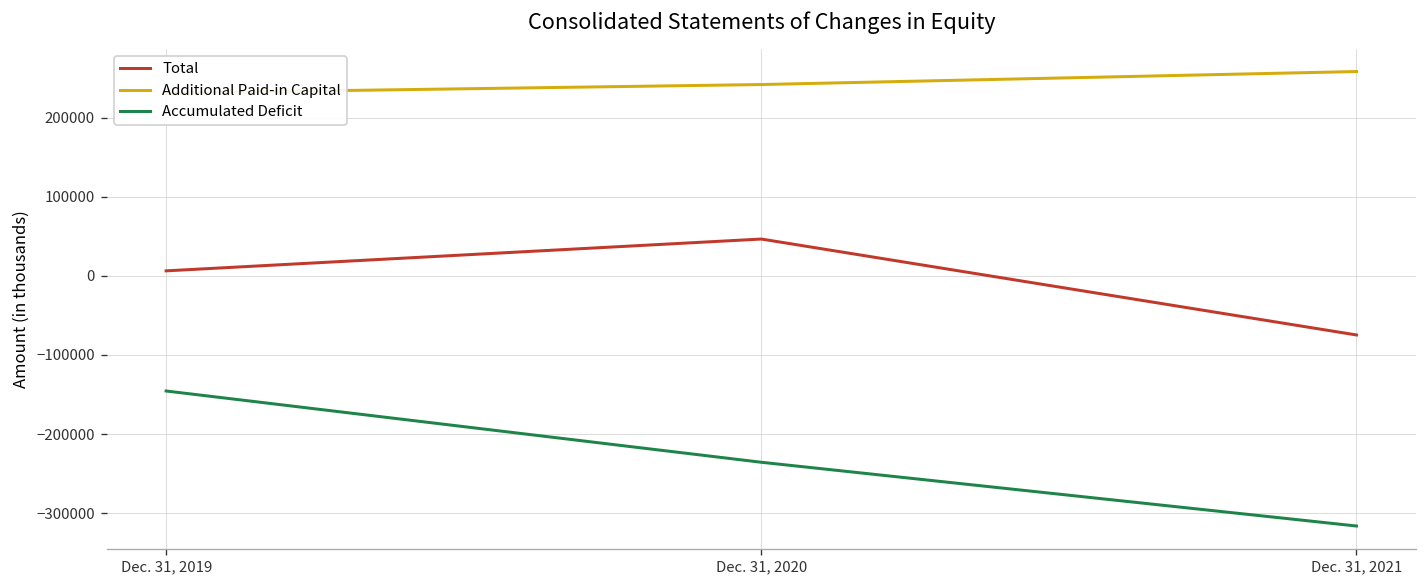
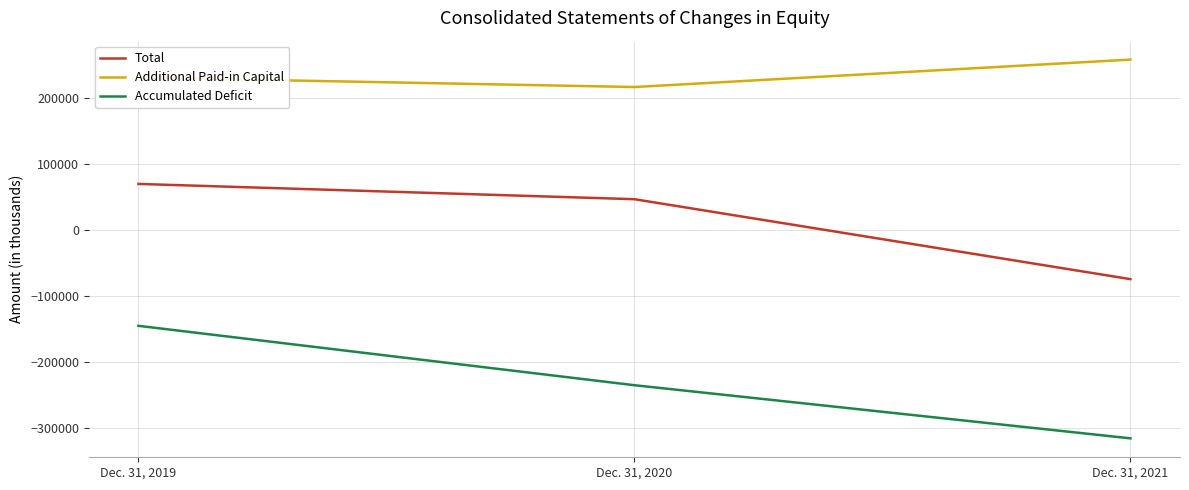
  {
    "Total": {
-     "Dec. 31, 2019": 10000,
+     "Dec. 31, 2019": 70000,
      "Dec. 31, 2020": 50000,
      "Dec. 31, 2021": -70000
    },
    "Additional Paid-in Capital": {
-     "Dec. 31, 2020": 240000,
+     "Dec. 31, 2020": 220000,
      "Dec. 31, 2021": 260000
    },
    "Accumulated Deficit": {
      "Dec. 31, 2019": -150000,
      "Dec. 31, 2020": -240000,
      "Dec. 31, 2021": -320000
    }
  }
